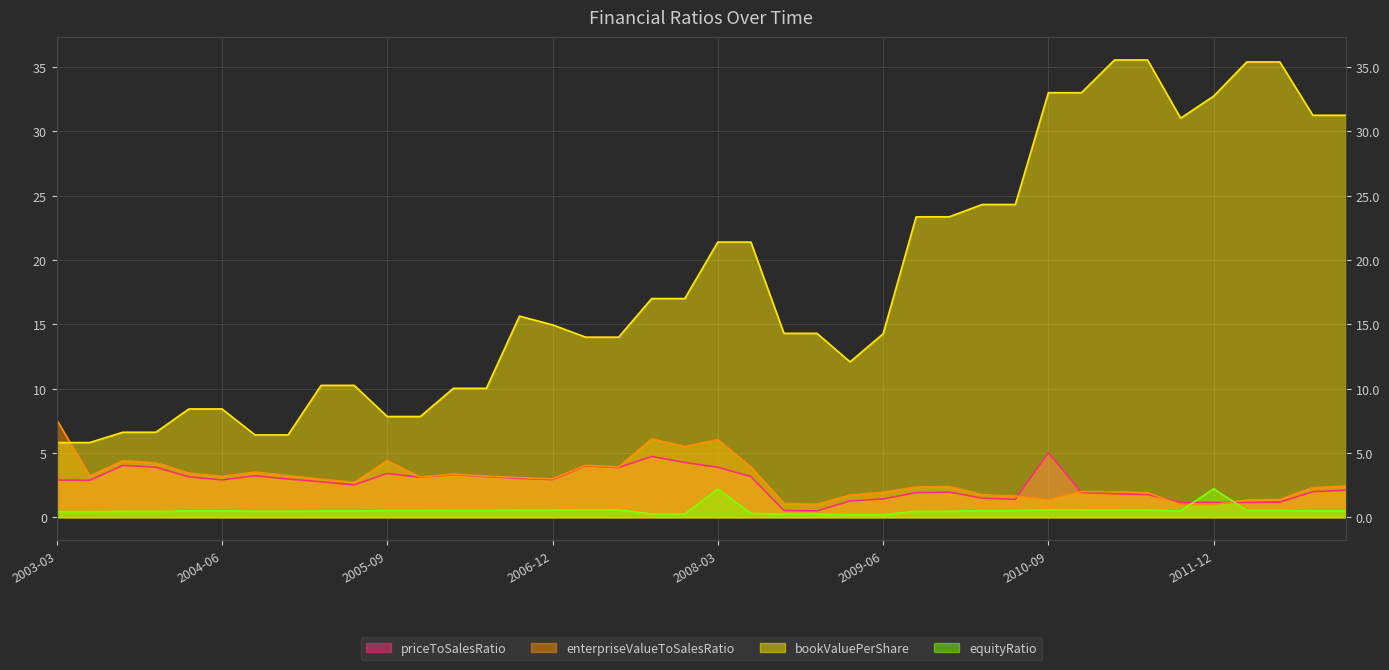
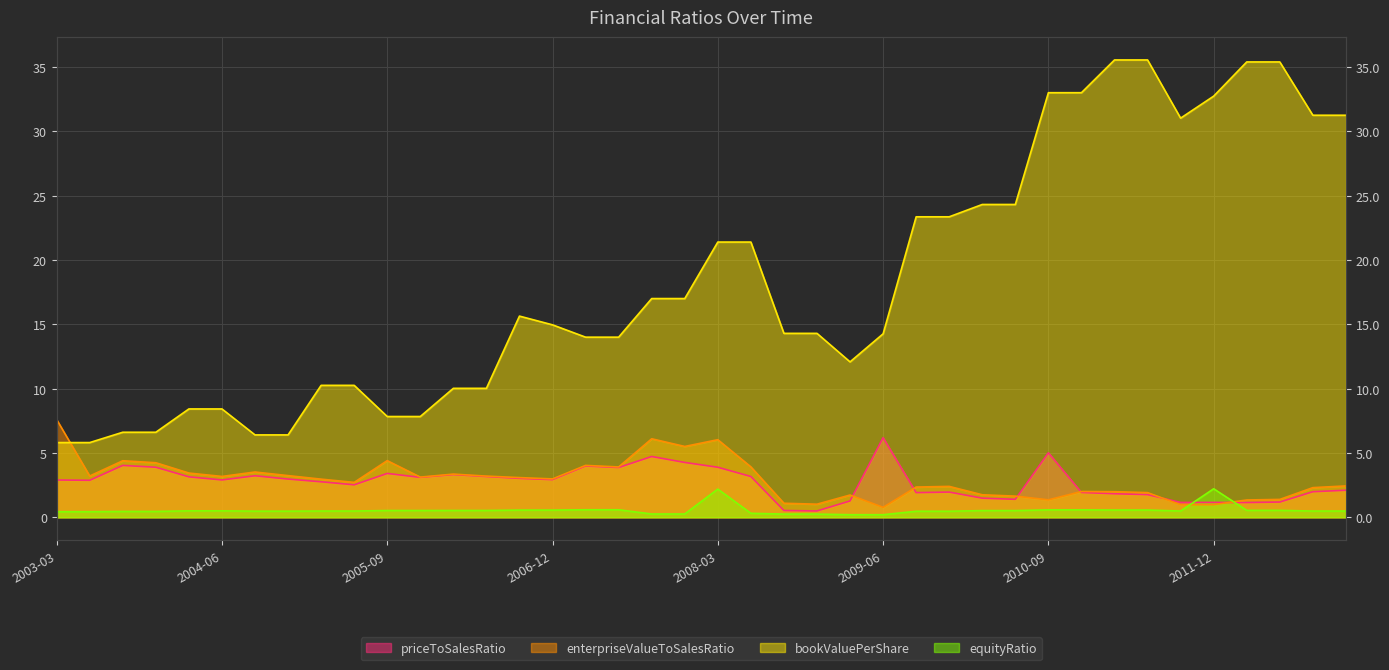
  {
    "priceToSalesRatio": {
      "2003-03": 2.9,
      "2004-06": 2.9,
      "2005-09": 3.4,
      "2008-03": 3.9,
-     "2009-06": 1.4,
+     "2009-06": 6.2,
      "2010-09": 5.0
    },
    "enterpriseValueToSalesRatio": {
      "2003-03": 7.6,
      "2004-06": 3.2,
      "2005-09": 4.4,
      "2008-03": 6.0,
-     "2009-06": 1.9,
+     "2009-06": 0.8,
      "2010-09": 1.4
    },
    "bookValuePerShare": {
      "2003-03": 5.8,
      "2004-06": 8.4,
      "2005-09": 7.8,
      "2006-12": 15.0,
      "2008-03": 21.4,
      "2009-06": 14.3,
      "2010-09": 33.0,
      "2011-12": 32.7
    },
    "equityRatio": {
      "2003-03": 0.4,
      "2004-06": 0.5,
      "2005-09": 0.5,
      "2006-12": 0.6,
      "2008-03": 2.2,
      "2009-06": 0.2,
      "2010-09": 0.6,
      "2011-12": 2.2
    }
  }
